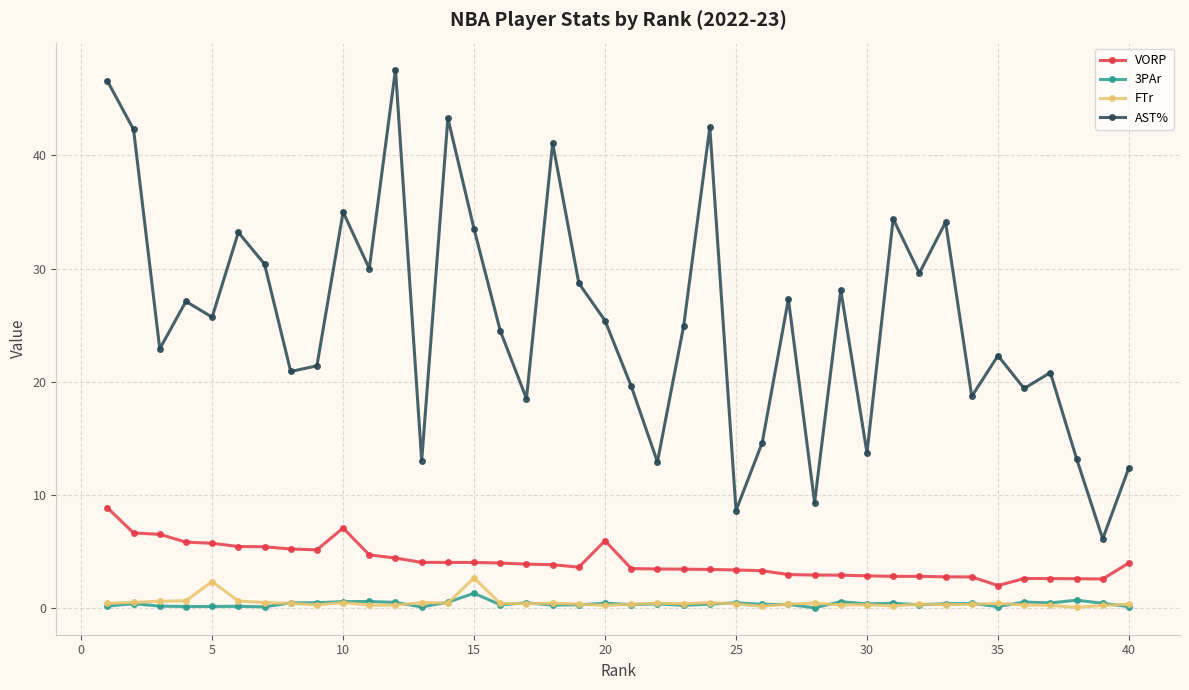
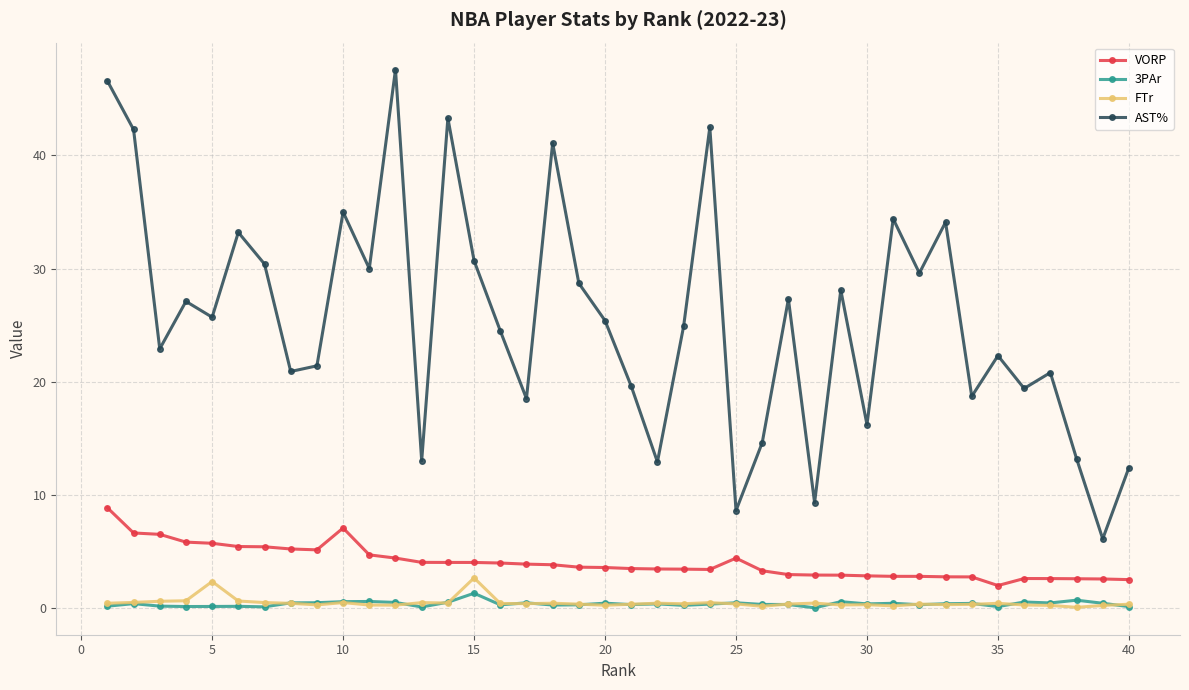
  {
    "VORP": {
      "5": 5.7,
      "10": 7.1,
      "15": 4.0,
-     "20": 5.9,
-     "25": 3.3,
+     "20": 3.6,
+     "25": 4.4,
      "30": 2.8,
      "35": 2.0,
-     "40": 4.0
+     "40": 2.5
    },
    "3PAr": {
      "5": 0.1,
      "15": 1.3,
      "35": 0.1
    },
    "FTr": {
      "5": 2.3,
      "15": 2.6,
      "35": 0.4
    },
    "AST%": {
      "5": 25.7,
      "10": 35.0,
-     "15": 33.5,
+     "15": 30.7,
      "20": 25.4,
      "25": 8.6,
-     "30": 13.7,
+     "30": 16.2,
      "35": 22.3,
      "40": 12.4
    }
  }
